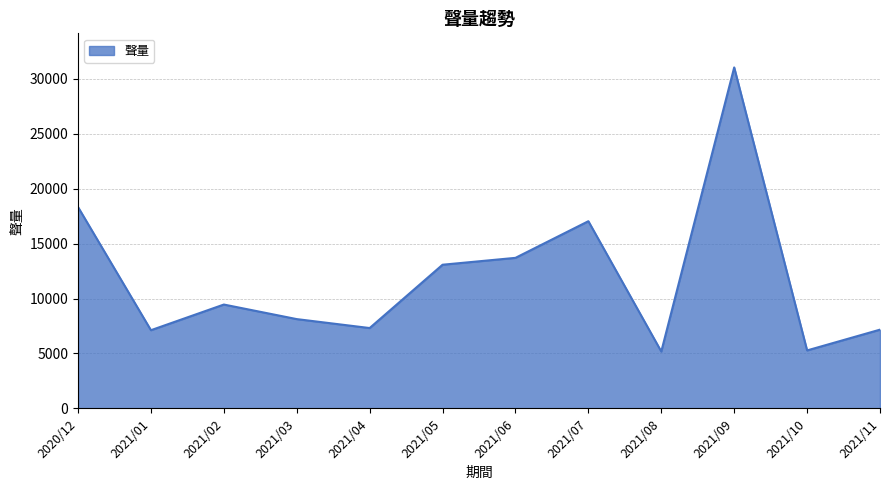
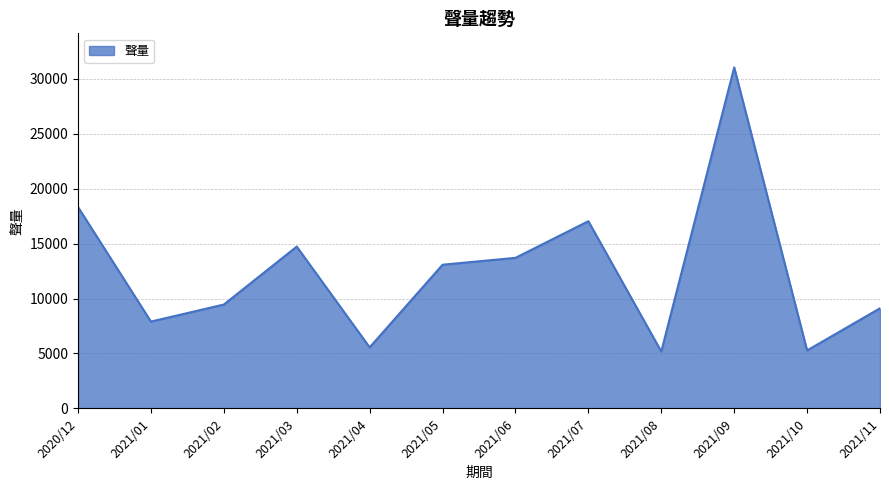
  {
    "2020/12": 18300,
-   "2021/01": 7100,
+   "2021/01": 7900,
    "2021/02": 9500,
-   "2021/03": 8100,
-   "2021/04": 7300,
+   "2021/03": 14700,
+   "2021/04": 5600,
    "2021/05": 13100,
    "2021/06": 13700,
    "2021/07": 17000,
    "2021/08": 5200,
    "2021/09": 31000,
    "2021/10": 5300,
-   "2021/11": 7200
+   "2021/11": 9100
  }
